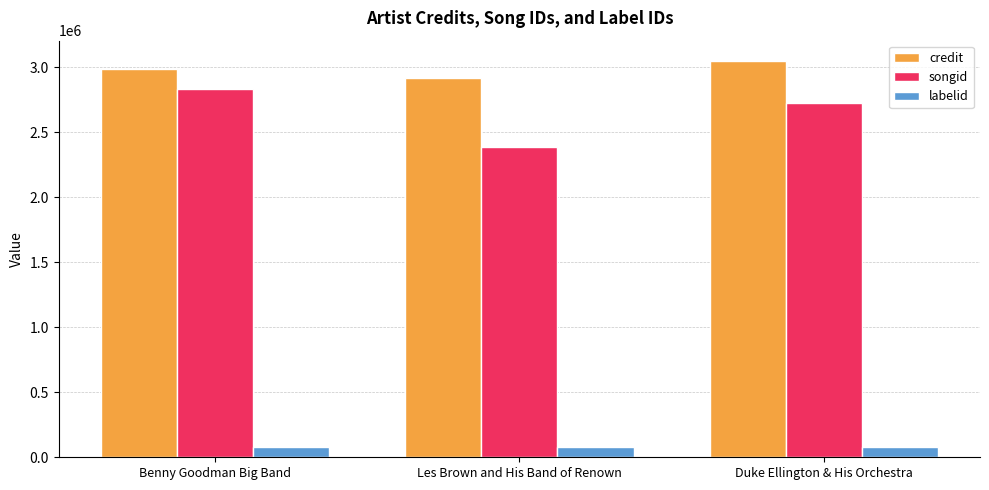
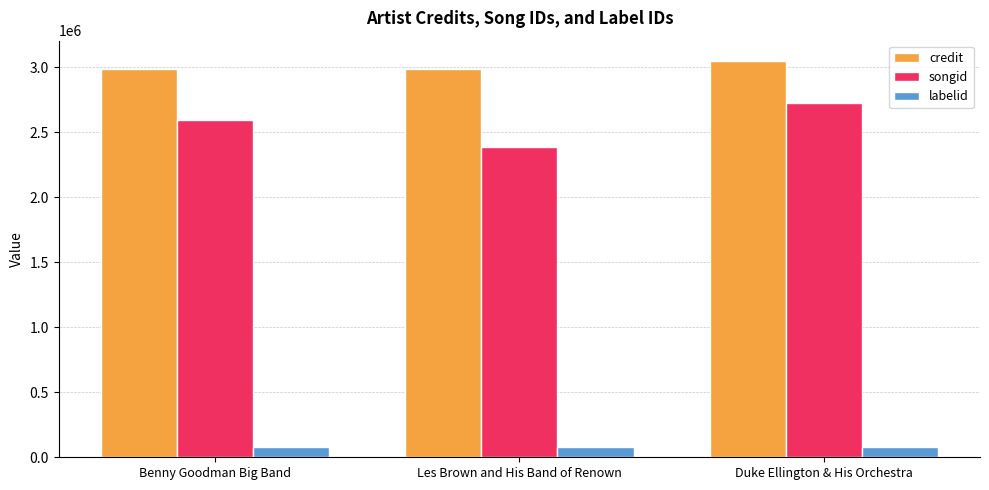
  {
    "credit": {
      "Benny Goodman Big Band": 2980000,
-     "Les Brown and His Band of Renown": 2920000,
+     "Les Brown and His Band of Renown": 2990000,
      "Duke Ellington & His Orchestra": 3050000
    },
    "songid": {
-     "Benny Goodman Big Band": 2830000,
+     "Benny Goodman Big Band": 2590000,
      "Les Brown and His Band of Renown": 2390000,
      "Duke Ellington & His Orchestra": 2720000
    },
    "labelid": {
      "Benny Goodman Big Band": 80000,
      "Les Brown and His Band of Renown": 80000,
      "Duke Ellington & His Orchestra": 80000
    }
  }
